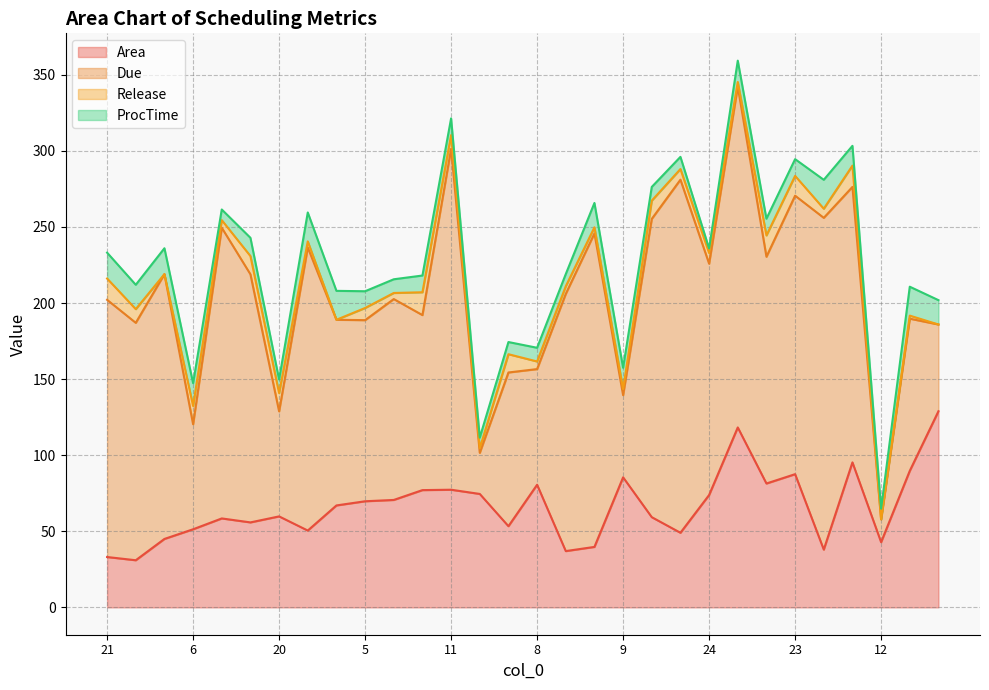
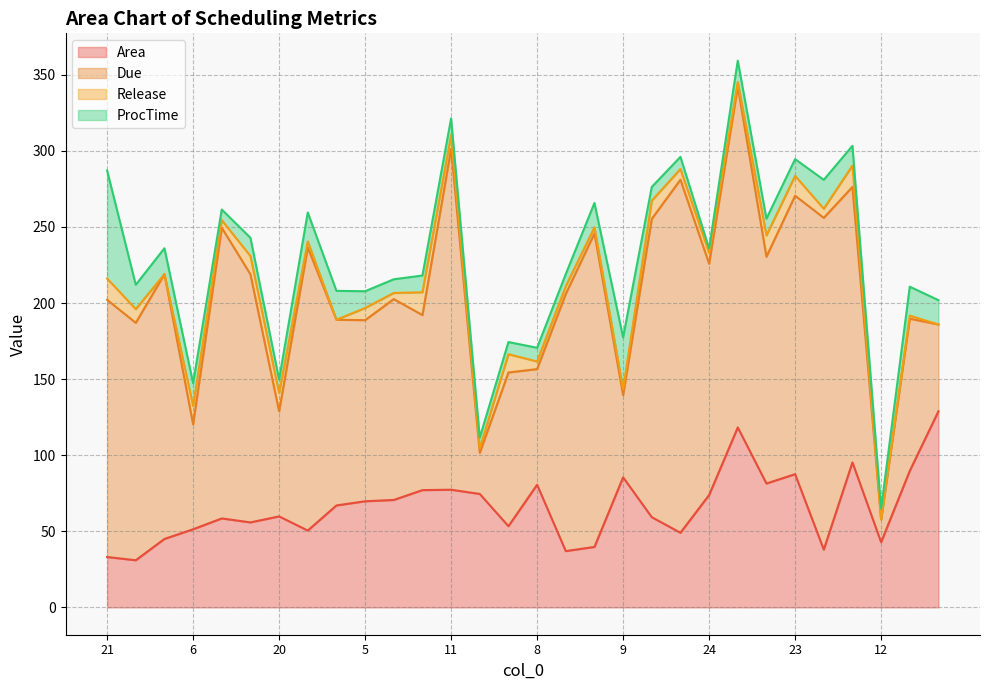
  {
    "ProcTime": {
-     "21": 17,
+     "21": 71,
      "6": 15,
-     "9": 14,
+     "9": 34,
      "24": 3,
      "12": 7
    }
  }
